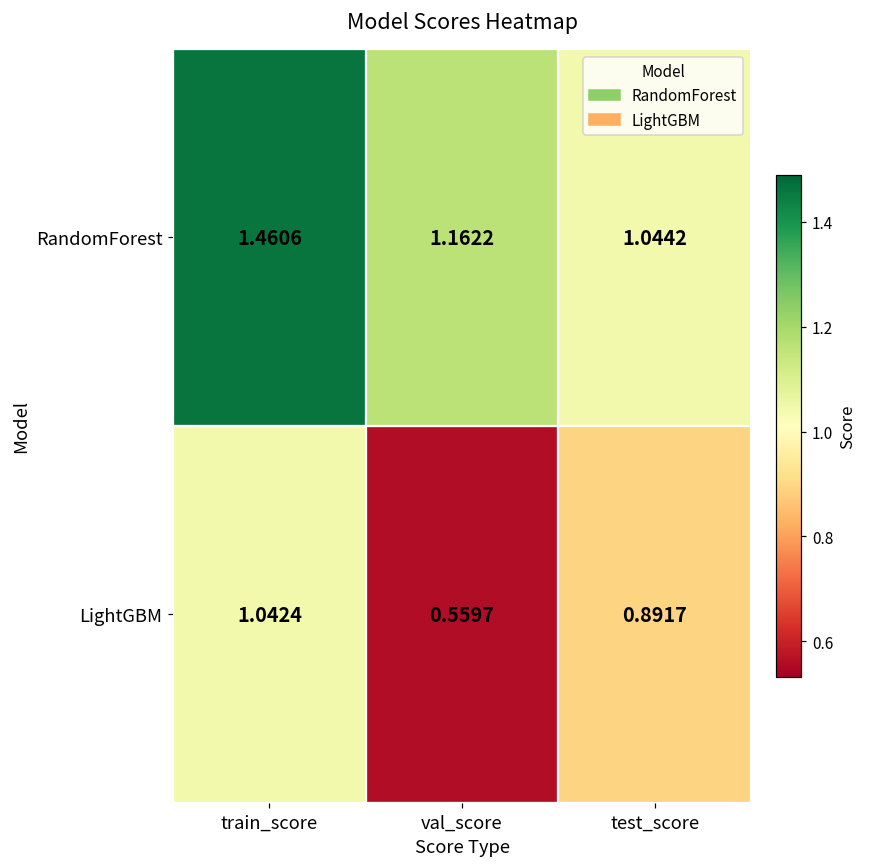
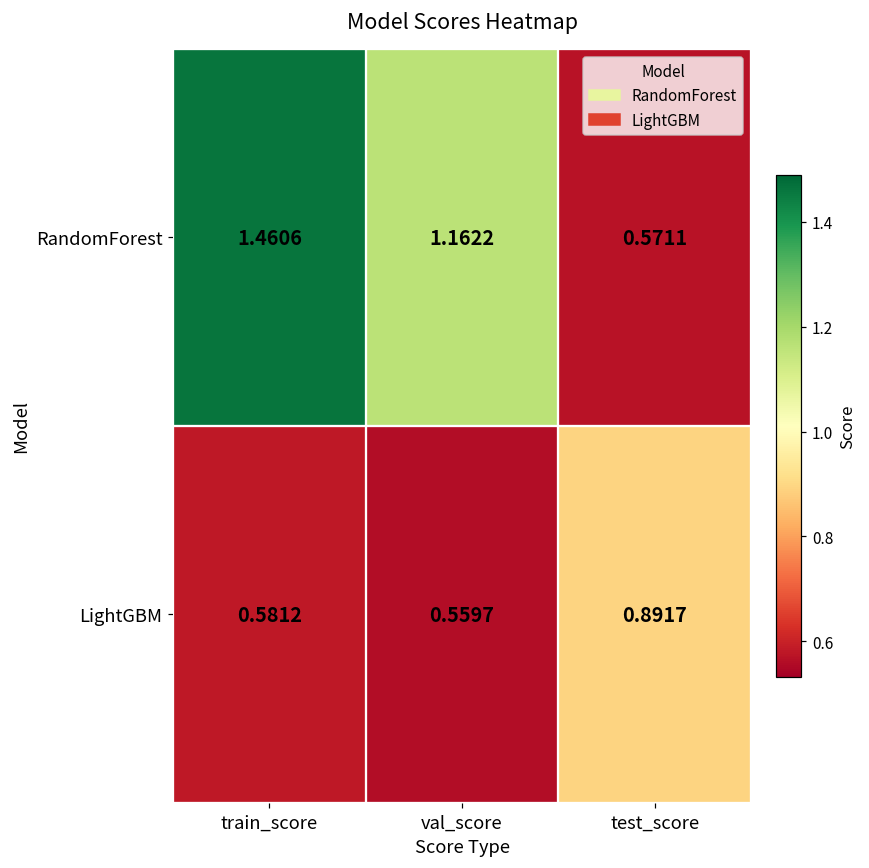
  {
    "RandomForest": {
      "train_score": 1.4606,
      "val_score": 1.1622,
-     "test_score": 1.0442
+     "test_score": 0.5711
    },
    "LightGBM": {
-     "train_score": 1.0424,
+     "train_score": 0.5812,
      "val_score": 0.5597,
      "test_score": 0.8917
    }
  }
